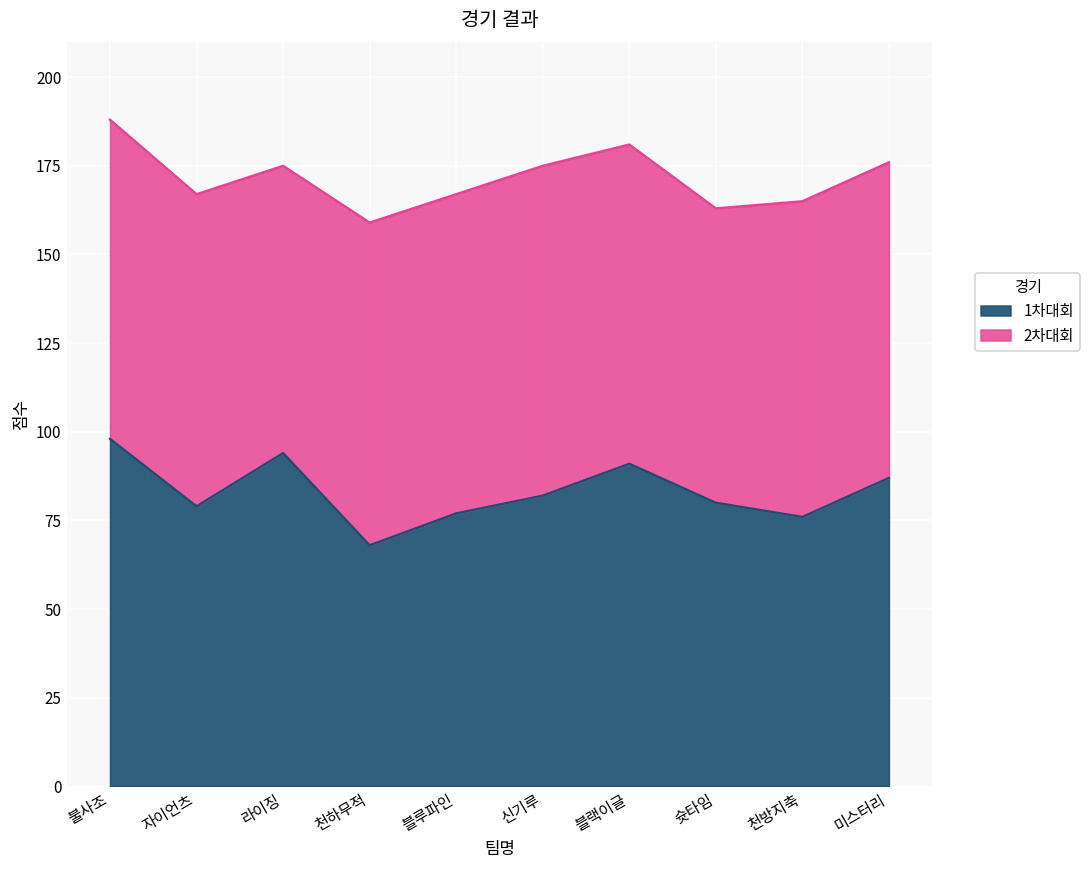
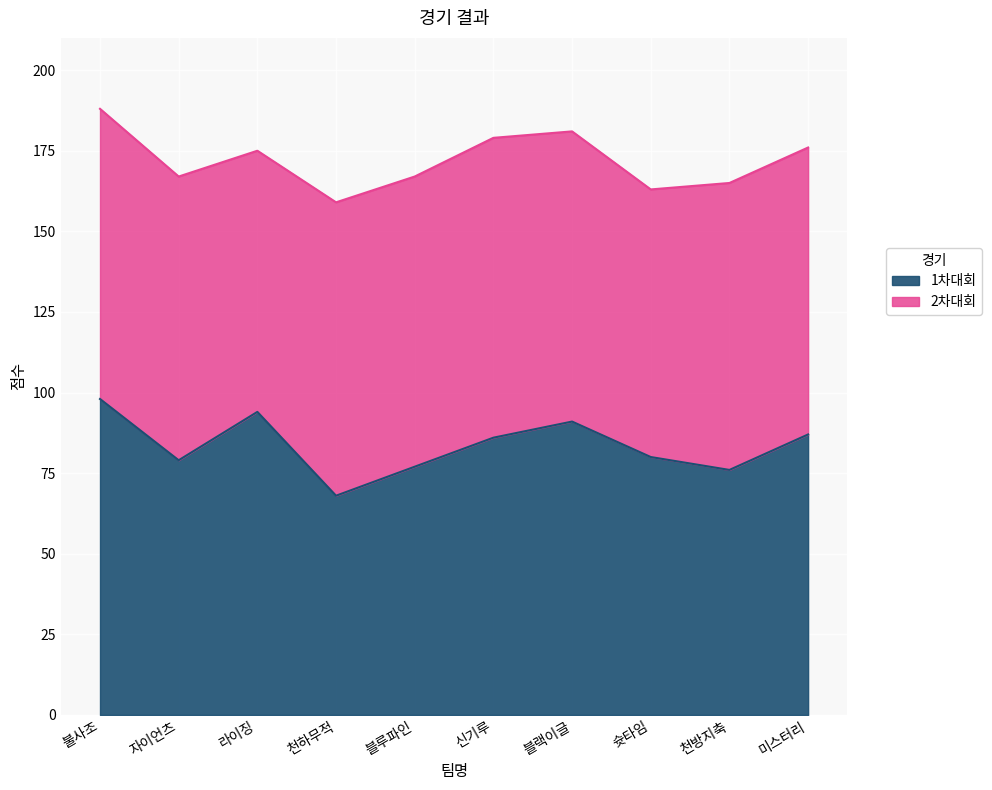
  {
    "1차대회": {
      "불사조": 98,
      "자이언츠": 79,
      "라이징": 94,
      "천하무적": 68,
      "블루파인": 77,
-     "신기루": 82,
+     "신기루": 86,
      "블랙이글": 91,
      "슛타임": 80,
      "천방지축": 76,
      "미스터리": 87
    },
    "2차대회": {
      "불사조": 90,
      "자이언츠": 88,
      "라이징": 81,
      "천하무적": 91,
      "블루파인": 90,
      "신기루": 93,
      "블랙이글": 90,
      "슛타임": 83,
      "천방지축": 89,
      "미스터리": 89
    }
  }
